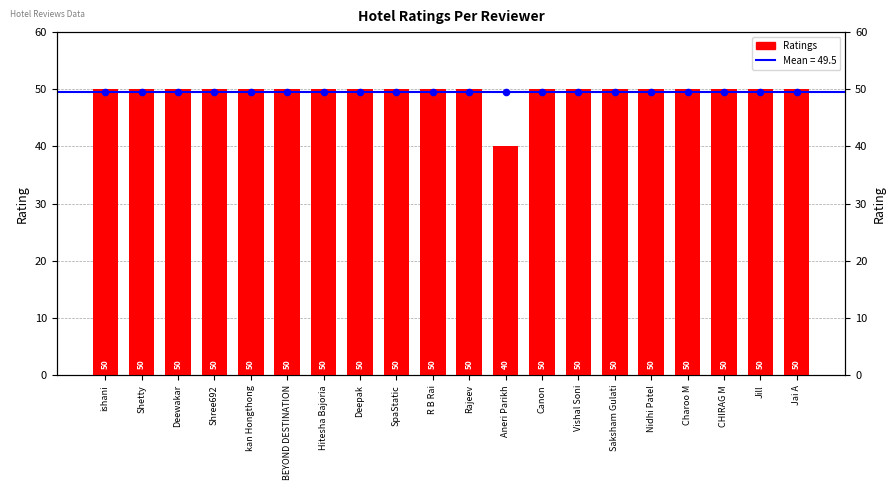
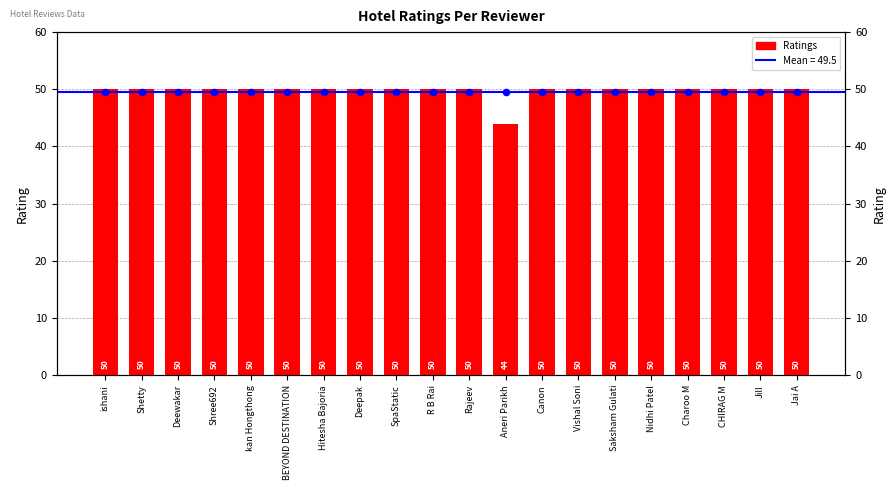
  {
    "Ratings": {
      "ishani": 50,
      "Shetty": 50,
      "Deewakar": 50,
      "Shree692": 50,
      "kan Hongthong": 50,
      "BEYOND DESTINATION": 50,
      "Hitesha Bajoria": 50,
      "Deepak": 50,
      "SpaStatic": 50,
      "R B Rai": 50,
      "Rajeev": 50,
-     "Aneri Parikh": 40,
+     "Aneri Parikh": 44,
      "Canon": 50,
      "Vishal Soni": 50,
      "Saksham Gulati": 50,
      "Nidhi Patel": 50,
      "Charoo M": 50,
      "CHIRAG M": 50,
      "Jill": 50,
      "Jai A": 50
    }
  }
